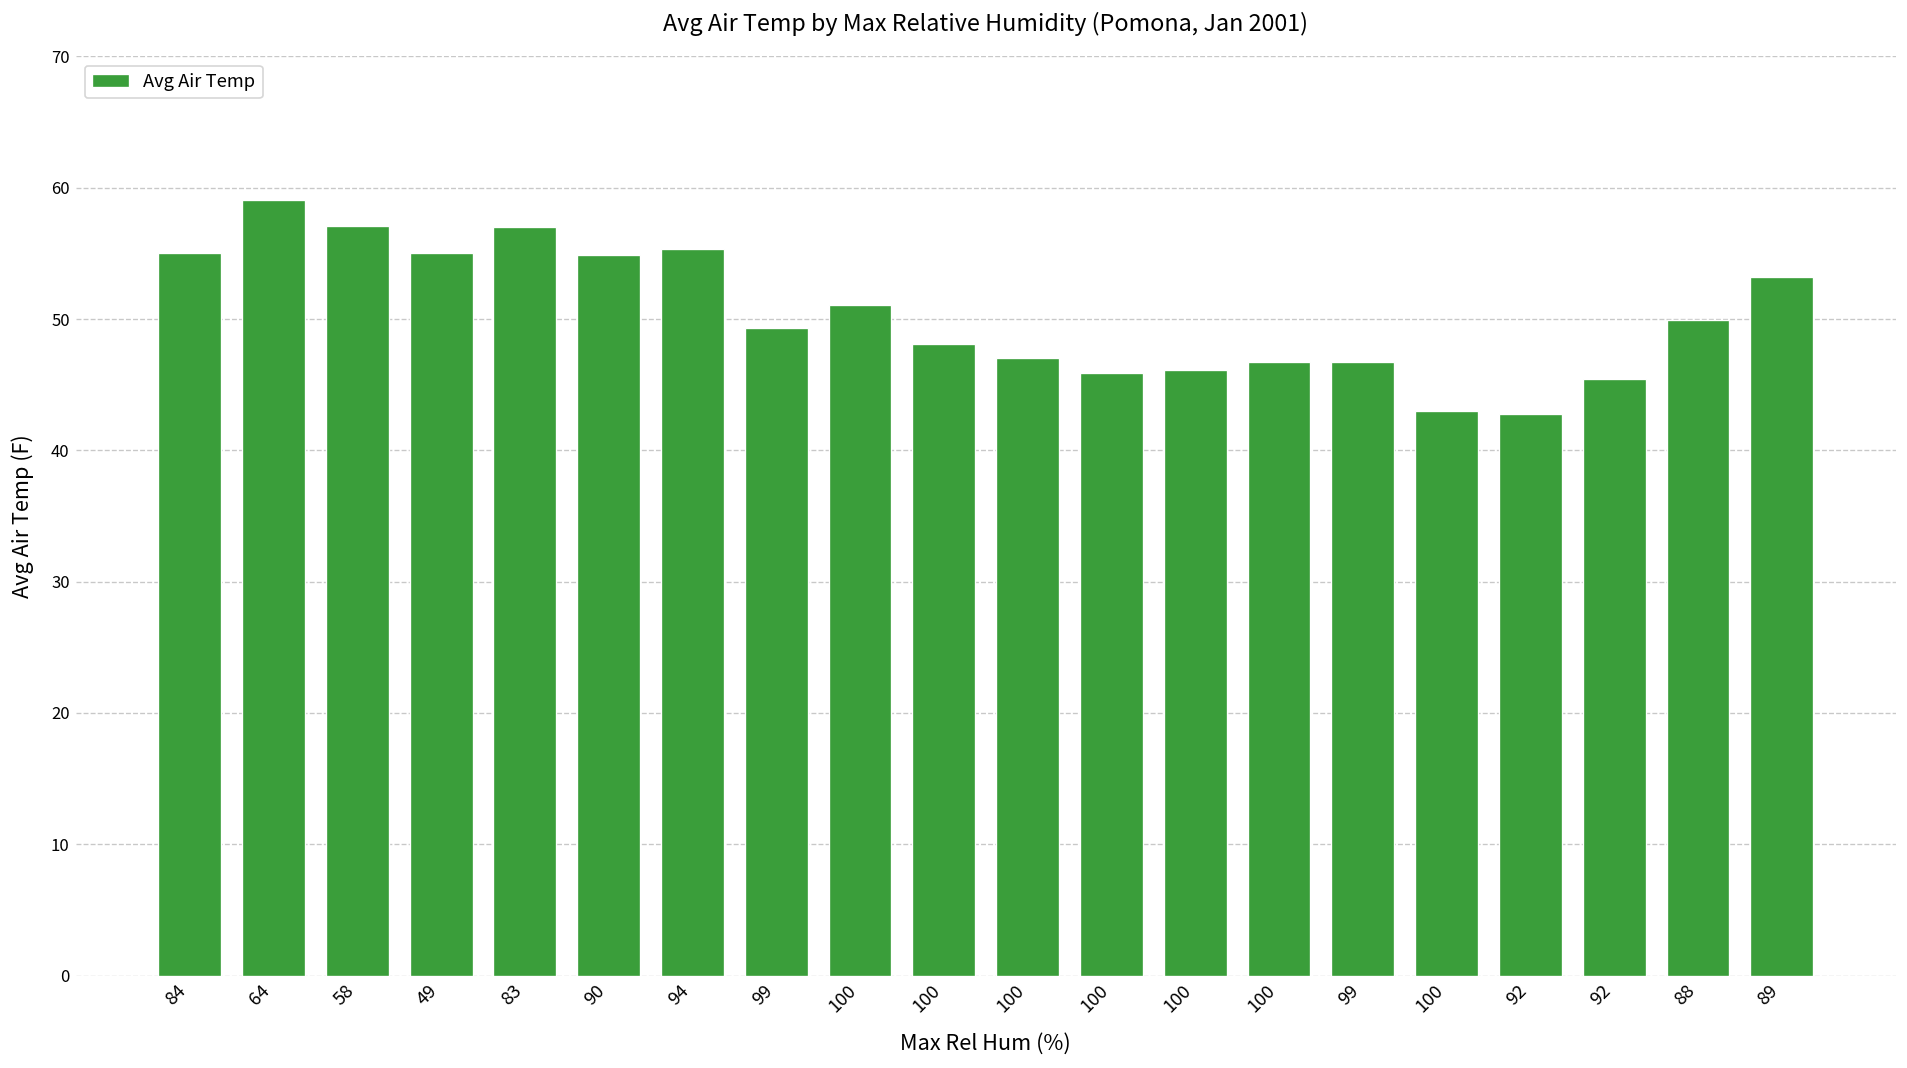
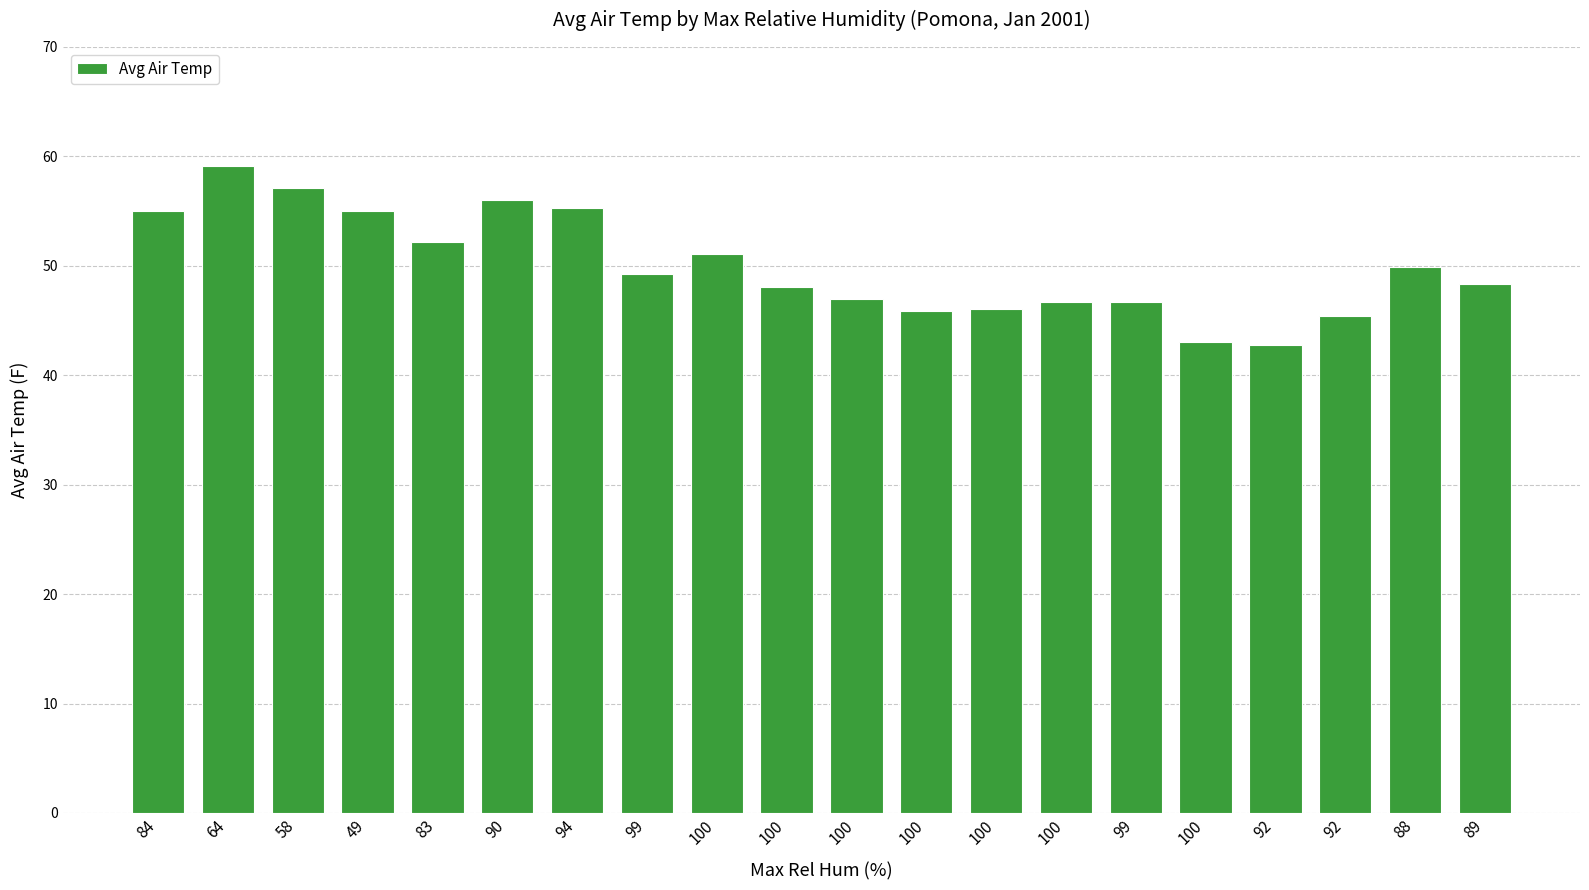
  {
    "84": 55.0,
    "64": 59.1,
    "58": 57.1,
    "49": 55.0,
-   "83": 57.0,
-   "90": 54.9,
+   "83": 52.2,
+   "90": 56.0,
    "94": 55.3,
    "88": 49.9,
-   "89": 53.2
+   "89": 48.3
  }
